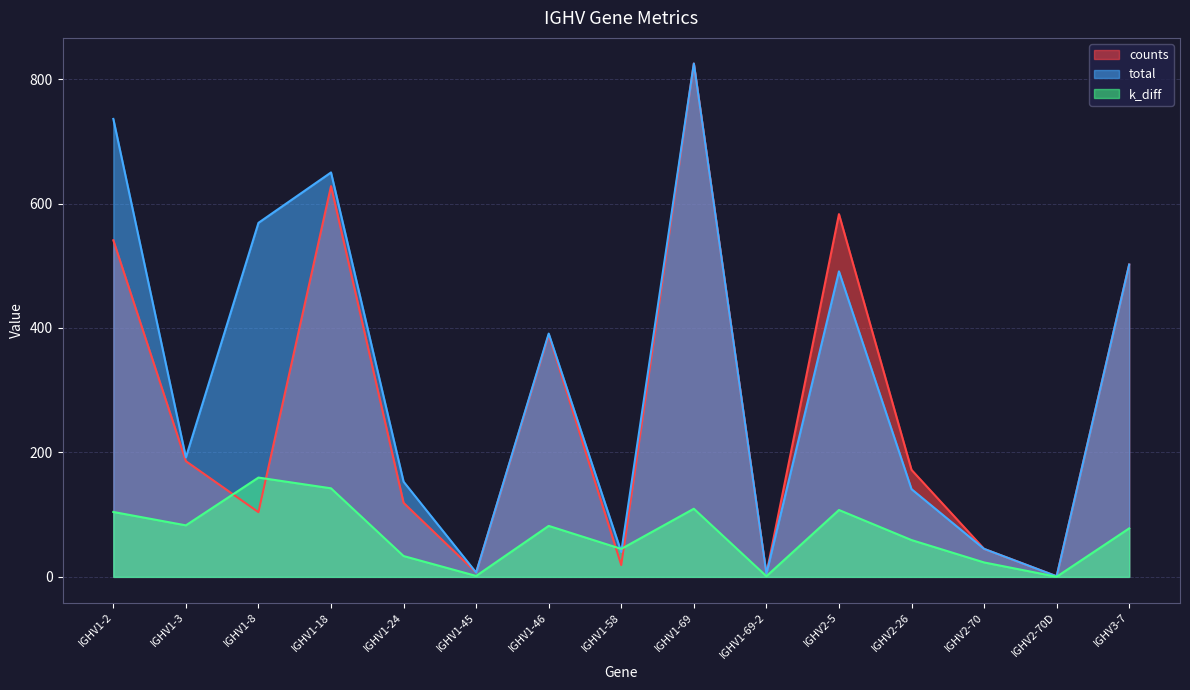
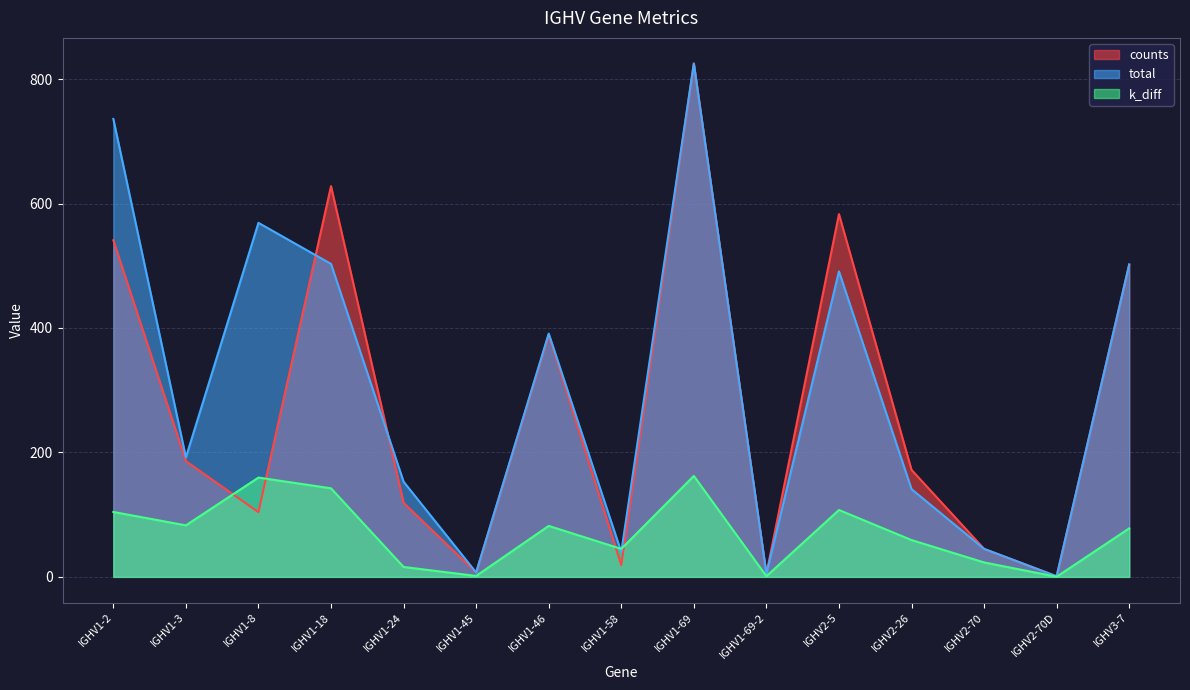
  {
    "counts": {
      "IGHV1-2": 540,
      "IGHV1-3": 190,
      "IGHV1-8": 100,
      "IGHV1-18": 630,
      "IGHV1-24": 120,
      "IGHV1-58": 20,
      "IGHV2-5": 580,
      "IGHV2-26": 170
    },
    "total": {
      "IGHV1-2": 740,
      "IGHV1-3": 190,
      "IGHV1-8": 570,
-     "IGHV1-18": 650,
+     "IGHV1-18": 500,
      "IGHV1-24": 150,
      "IGHV1-58": 40,
      "IGHV2-5": 490,
      "IGHV2-26": 140
    },
    "k_diff": {
      "IGHV1-2": 100,
      "IGHV1-3": 80,
      "IGHV1-8": 160,
      "IGHV1-18": 140,
-     "IGHV1-24": 30,
+     "IGHV1-24": 20,
      "IGHV1-45": 0,
      "IGHV1-46": 80,
      "IGHV1-58": 40,
-     "IGHV1-69": 110,
+     "IGHV1-69": 160,
      "IGHV2-5": 110,
      "IGHV2-26": 60,
      "IGHV2-70": 20,
      "IGHV3-7": 80
    }
  }
